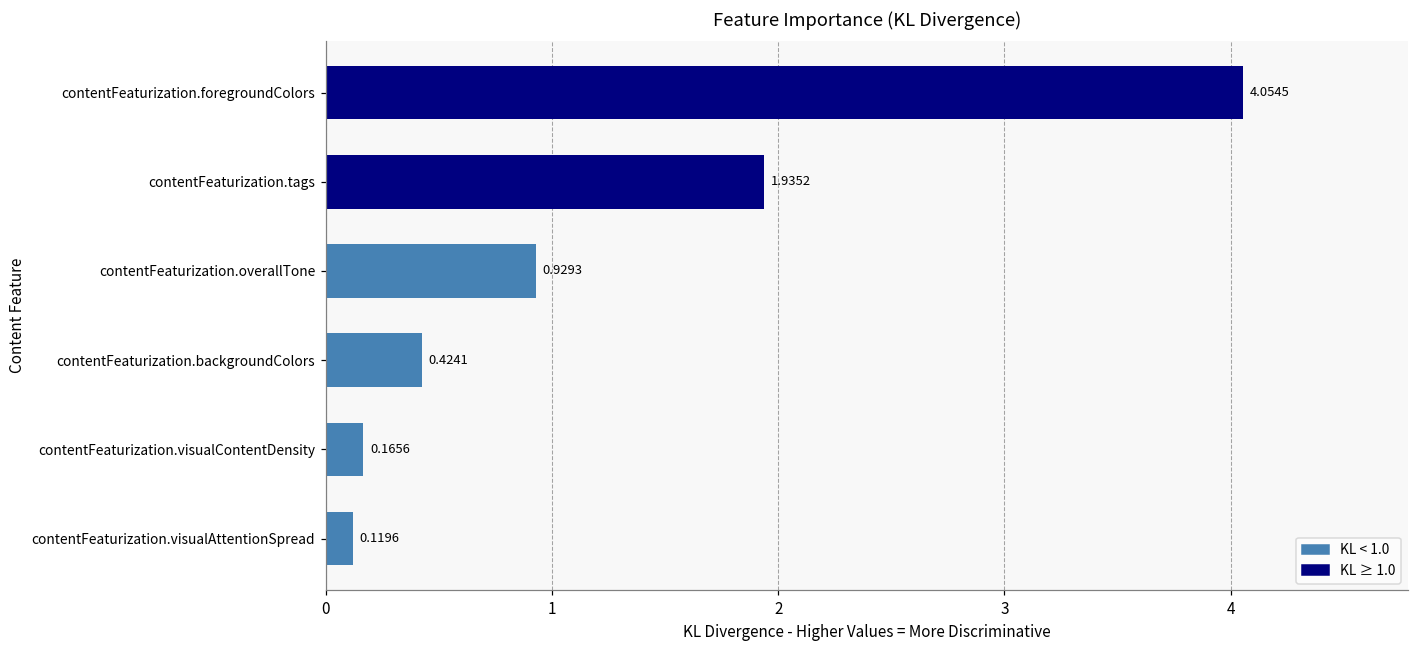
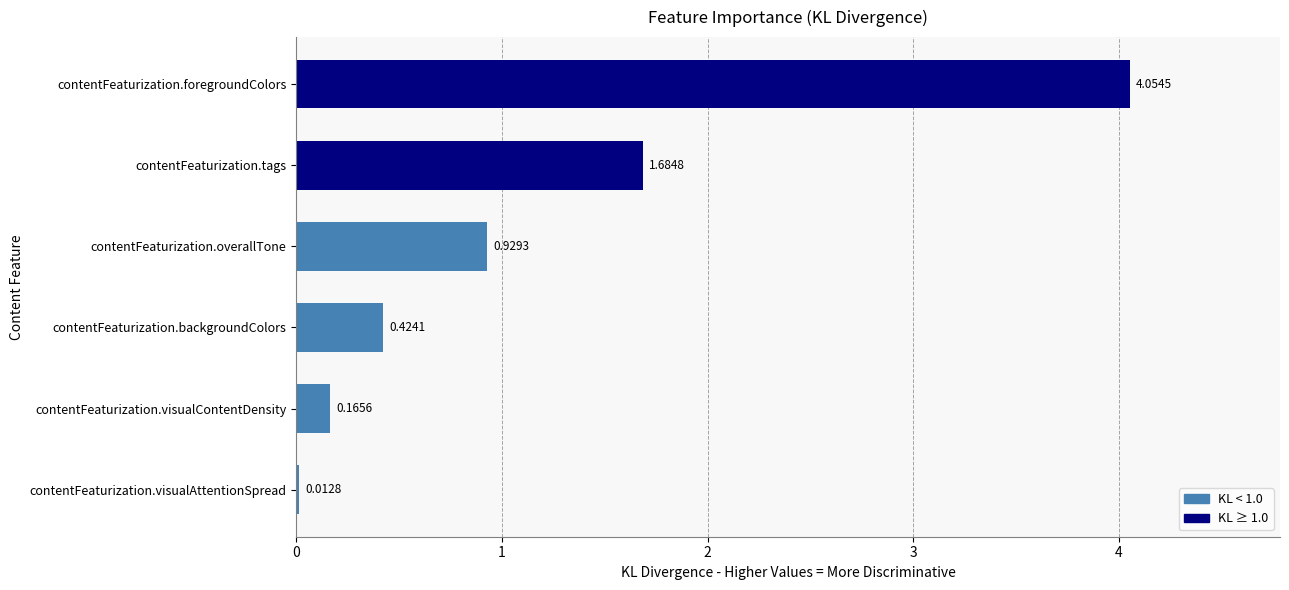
  {
    "contentFeaturization.foregroundColors": 4.0545,
-   "contentFeaturization.tags": 1.9352,
+   "contentFeaturization.tags": 1.6848,
    "contentFeaturization.overallTone": 0.9293,
    "contentFeaturization.backgroundColors": 0.4241,
    "contentFeaturization.visualContentDensity": 0.1656,
-   "contentFeaturization.visualAttentionSpread": 0.1196
+   "contentFeaturization.visualAttentionSpread": 0.0128
  }
